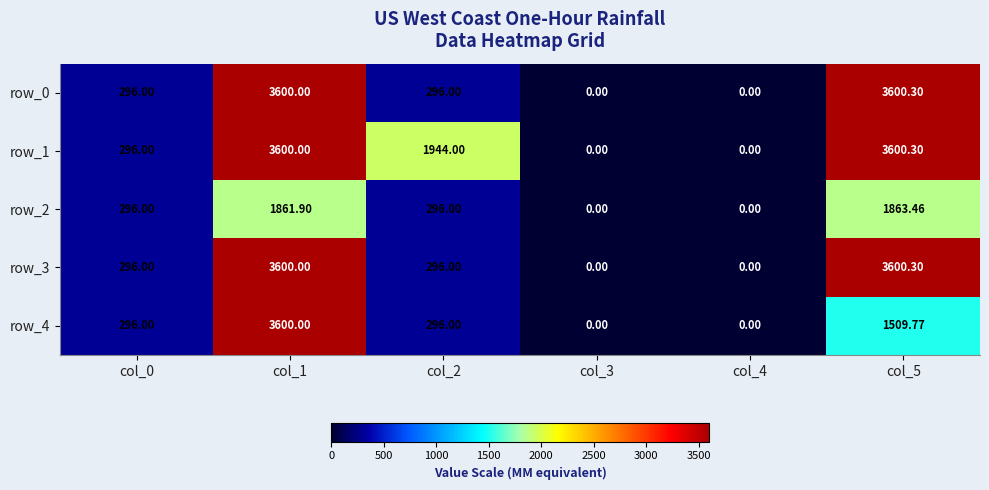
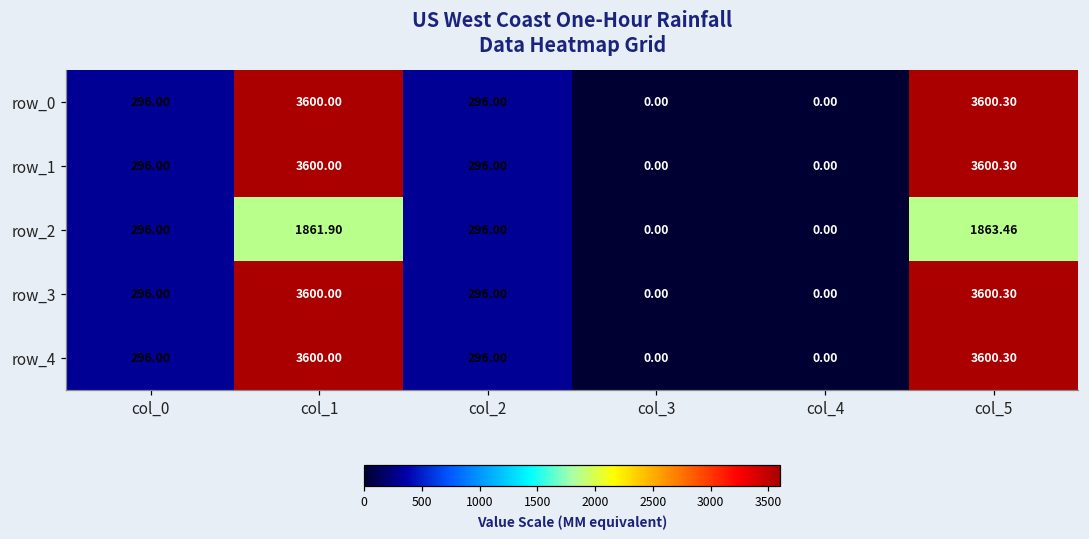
  {
    "row_0": {
      "col_0": 296.00,
      "col_1": 3600.00,
      "col_2": 296.00,
      "col_3": 0.00,
      "col_4": 0.00,
      "col_5": 3600.30
    },
    "row_1": {
      "col_0": 296.00,
      "col_1": 3600.00,
-     "col_2": 1944.00,
+     "col_2": 296.00,
      "col_3": 0.00,
      "col_4": 0.00,
      "col_5": 3600.30
    },
    "row_2": {
      "col_0": 296.00,
      "col_1": 1861.90,
      "col_2": 296.00,
      "col_3": 0.00,
      "col_4": 0.00,
      "col_5": 1863.46
    },
    "row_3": {
      "col_0": 296.00,
      "col_1": 3600.00,
      "col_2": 296.00,
      "col_3": 0.00,
      "col_4": 0.00,
      "col_5": 3600.30
    },
    "row_4": {
      "col_0": 296.00,
      "col_1": 3600.00,
      "col_2": 296.00,
      "col_3": 0.00,
      "col_4": 0.00,
-     "col_5": 1509.77
+     "col_5": 3600.30
    }
  }
